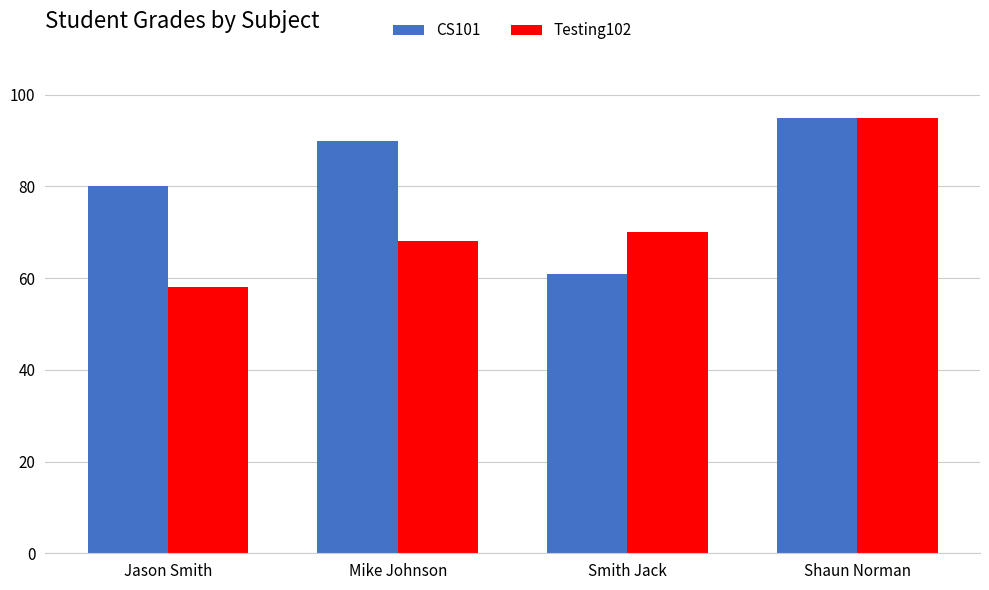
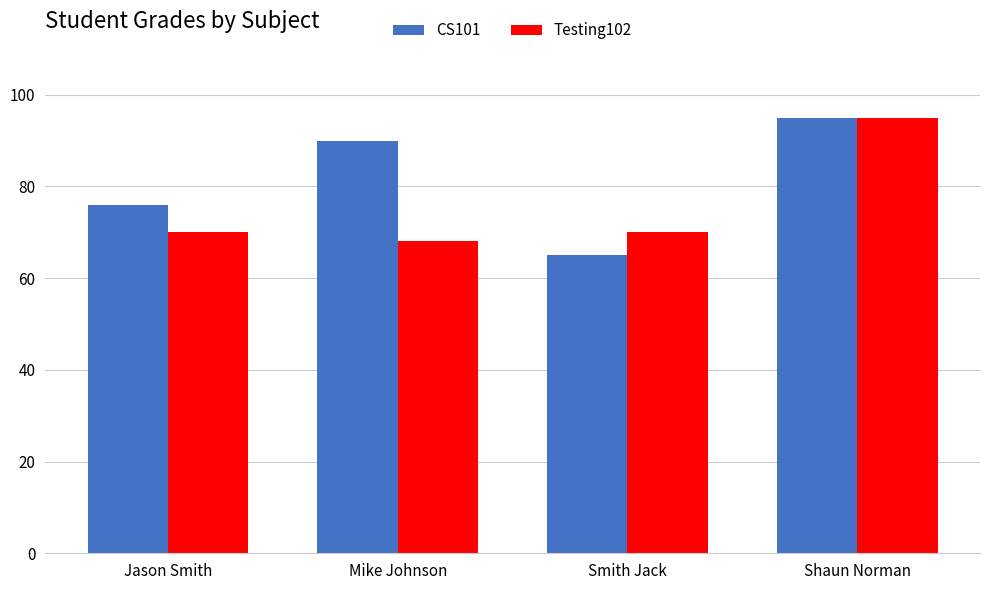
  {
    "CS101": {
-     "Jason Smith": 80,
+     "Jason Smith": 76,
      "Mike Johnson": 90,
-     "Smith Jack": 61,
+     "Smith Jack": 65,
      "Shaun Norman": 95
    },
    "Testing102": {
-     "Jason Smith": 58,
+     "Jason Smith": 70,
      "Mike Johnson": 68,
      "Smith Jack": 70,
      "Shaun Norman": 95
    }
  }
